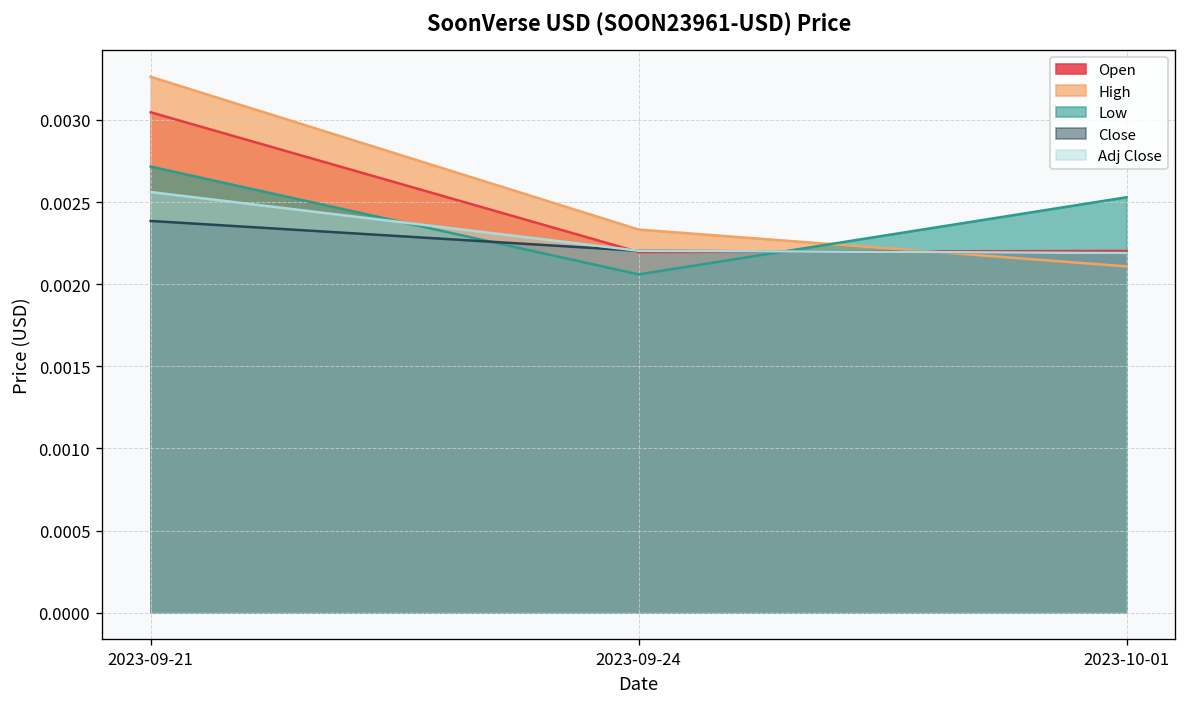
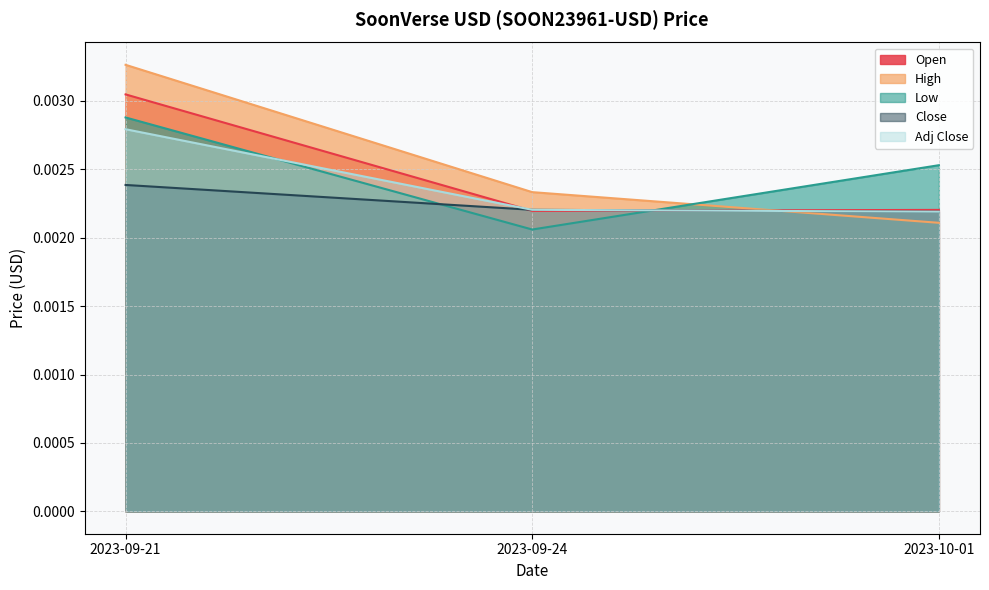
  {
    "Open": {
      "2023-09-21": 0.00305
    },
    "High": {
      "2023-09-21": 0.00326,
      "2023-09-24": 0.00233,
      "2023-10-01": 0.00211
    },
    "Low": {
-     "2023-09-21": 0.00272,
+     "2023-09-21": 0.00288,
      "2023-09-24": 0.00206,
      "2023-10-01": 0.00253
    },
    "Close": {
      "2023-09-21": 0.00238
    },
    "Adj Close": {
-     "2023-09-21": 0.00256
+     "2023-09-21": 0.00279
    }
  }
